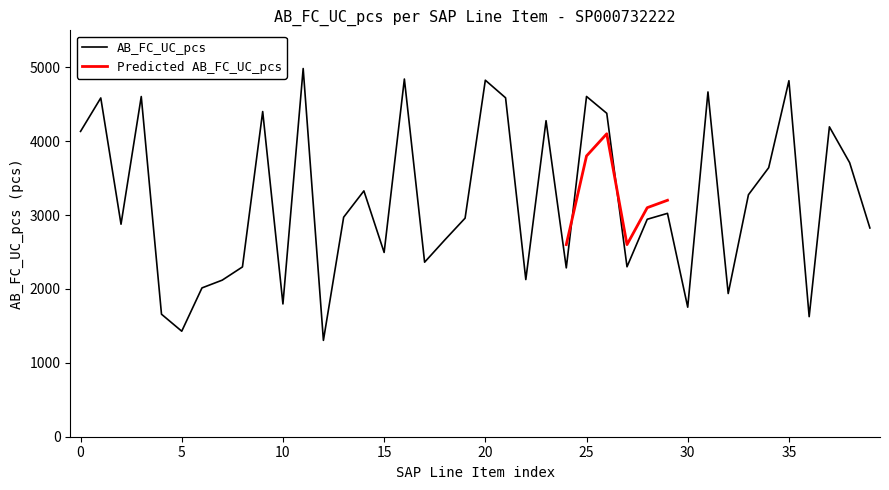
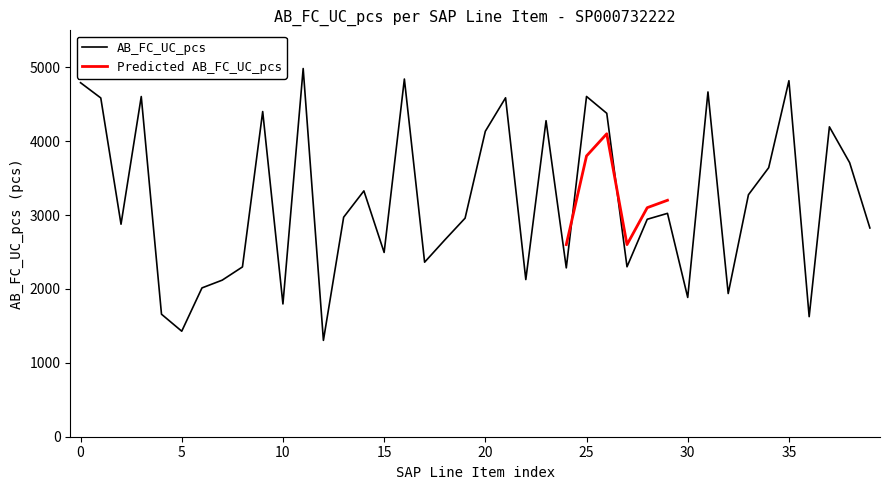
  {
    "AB_FC_UC_pcs": {
-     "0": 4100,
+     "0": 4800,
      "5": 1400,
      "10": 1800,
      "15": 2500,
-     "20": 4800,
+     "20": 4100,
      "25": 4600,
-     "30": 1800,
+     "30": 1900,
      "35": 4800
    },
    "Predicted AB_FC_UC_pcs": {
      "25": 3800
    }
  }
